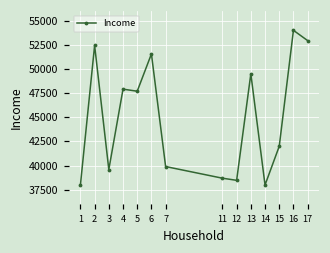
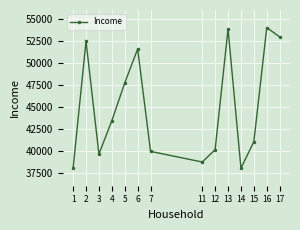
  {
    "1": 38000,
    "2": 52000,
    "3": 40000,
-   "4": 48000,
+   "4": 43000,
    "5": 48000,
    "6": 52000,
    "7": 40000,
    "11": 39000,
-   "12": 38000,
-   "13": 50000,
+   "12": 40000,
+   "13": 54000,
    "14": 38000,
-   "15": 42000,
+   "15": 41000,
    "16": 54000,
    "17": 53000
  }
